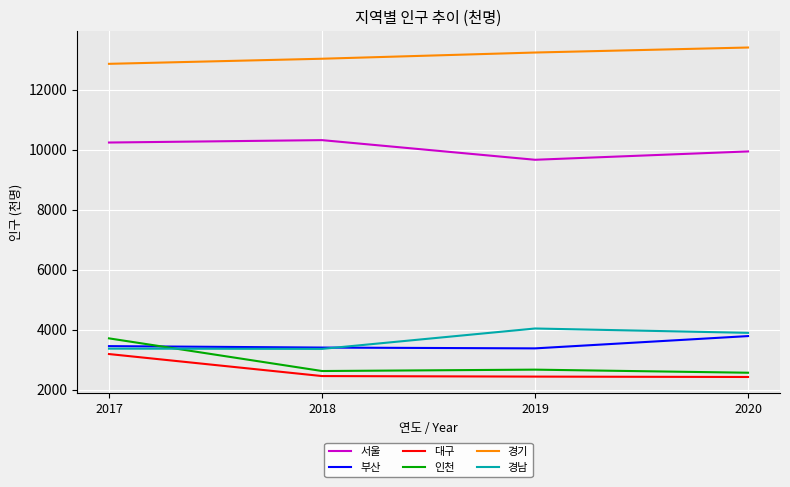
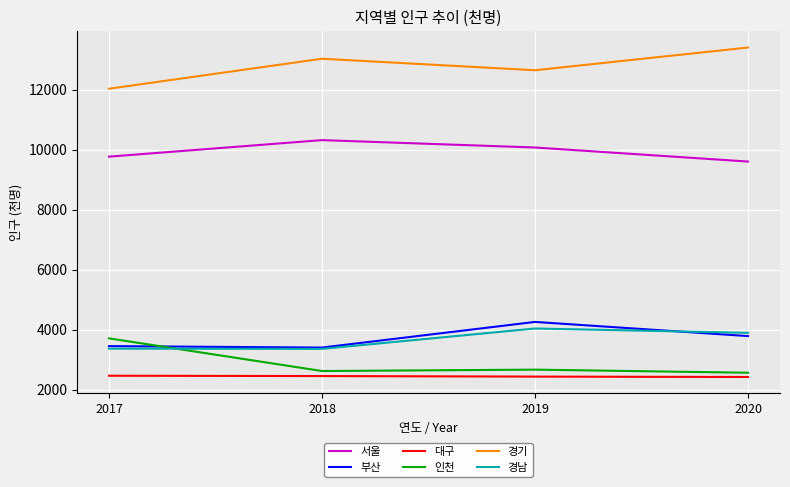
  {
    "서울": {
-     "2017": 10200,
+     "2017": 9800,
      "2018": 10300,
-     "2019": 9700,
-     "2020": 9900
+     "2019": 10100,
+     "2020": 9600
    },
    "부산": {
-     "2019": 3400,
+     "2019": 4300,
      "2020": 3800
    },
    "대구": {
-     "2017": 3200,
+     "2017": 2500,
      "2018": 2500,
      "2019": 2400,
      "2020": 2400
    },
    "인천": {
      "2017": 3700,
      "2018": 2600,
      "2019": 2700,
      "2020": 2600
    },
    "경기": {
-     "2017": 12900,
+     "2017": 12000,
      "2018": 13000,
-     "2019": 13200,
+     "2019": 12600,
      "2020": 13400
    },
    "경남": {
      "2019": 4000,
      "2020": 3900
    }
  }
